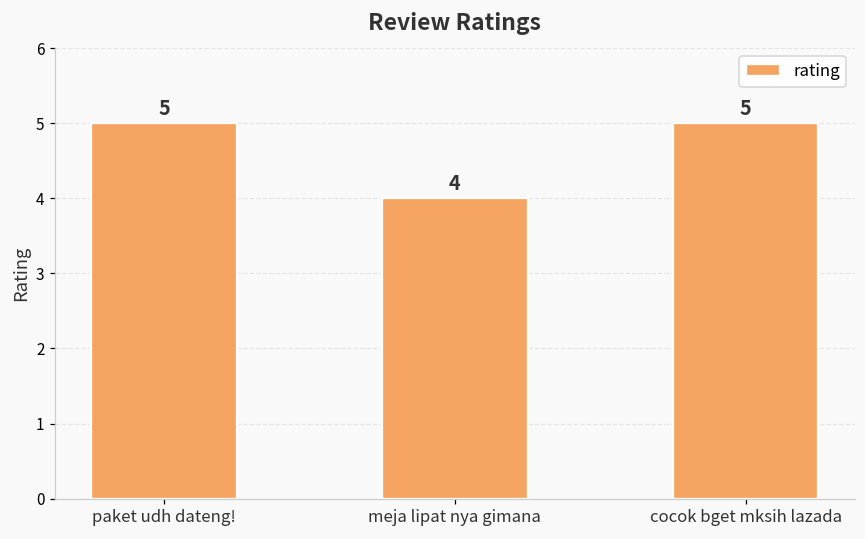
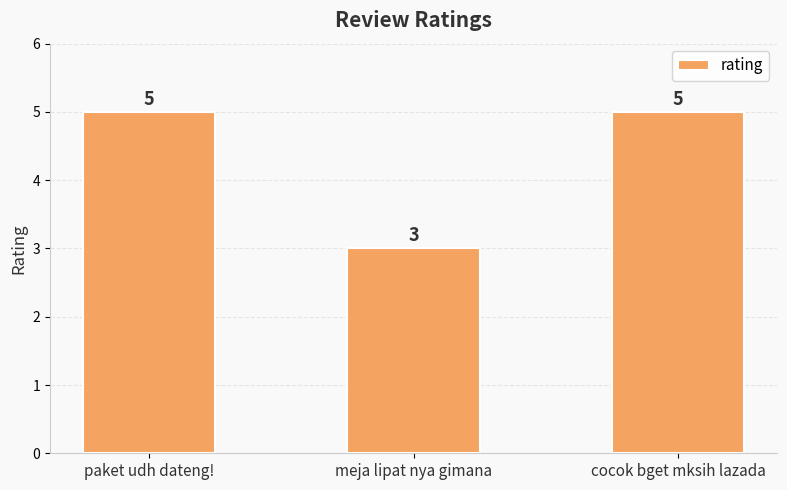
  {
    "paket udh dateng!": 5,
-   "meja lipat nya gimana": 4,
+   "meja lipat nya gimana": 3,
    "cocok bget mksih lazada": 5
  }
